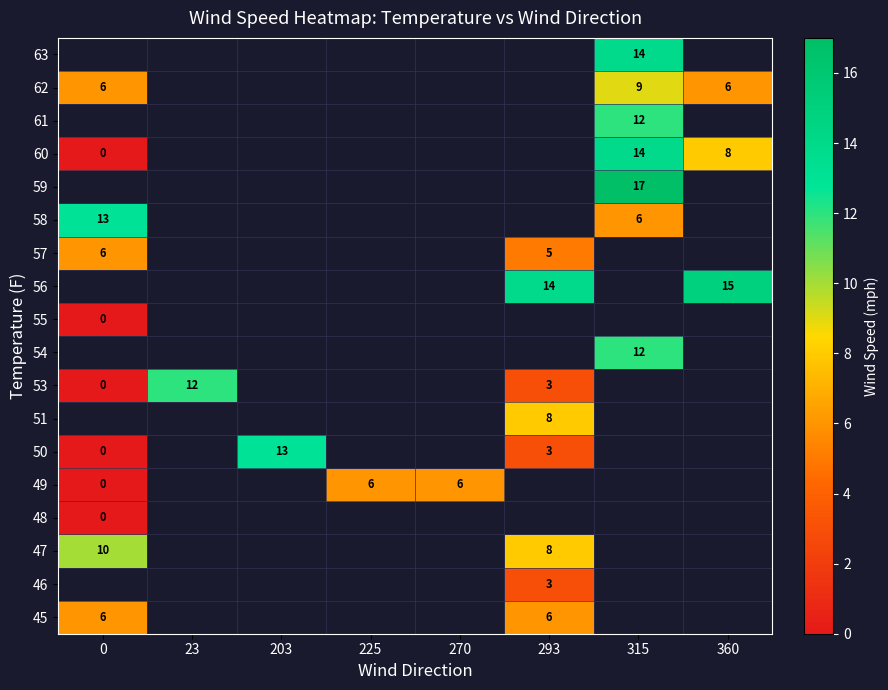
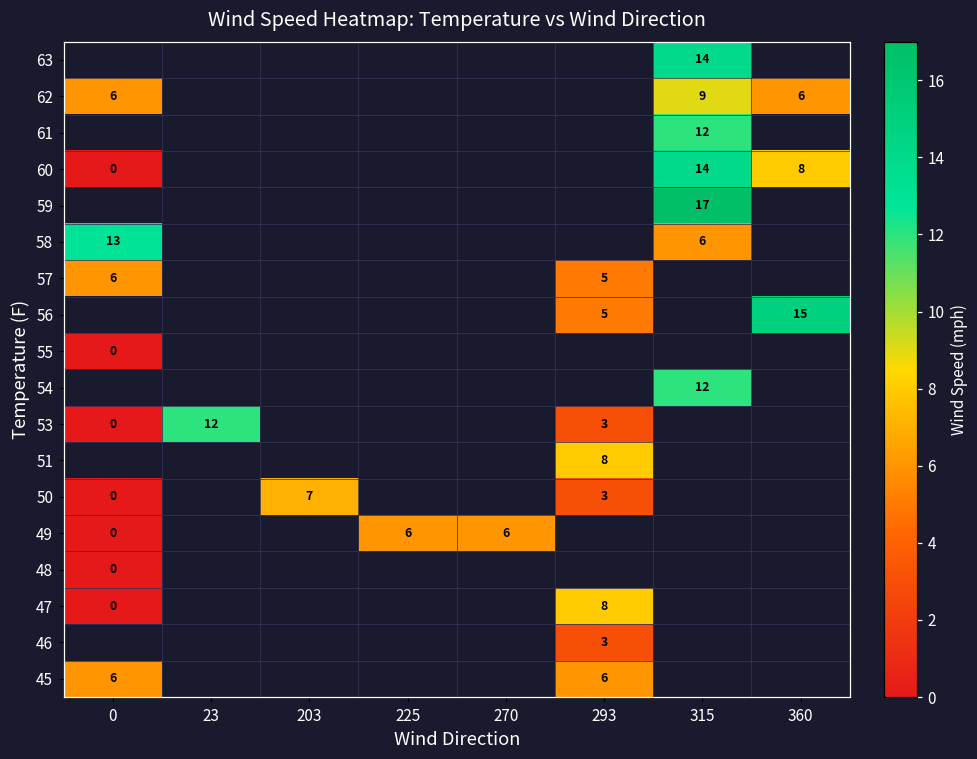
  {
    "63": {
      "315": 14
    },
    "62": {
      "0": 6,
      "315": 9,
      "360": 6
    },
    "61": {
      "315": 12
    },
    "60": {
      "0": 0,
      "315": 14,
      "360": 8
    },
    "59": {
      "315": 17
    },
    "58": {
      "0": 13,
      "315": 6
    },
    "57": {
      "0": 6,
      "293": 5
    },
    "56": {
-     "293": 14,
+     "293": 5,
      "360": 15
    },
    "55": {
      "0": 0
    },
    "54": {
      "315": 12
    },
    "53": {
      "0": 0,
      "23": 12,
      "293": 3
    },
    "51": {
      "293": 8
    },
    "50": {
      "0": 0,
-     "203": 13,
+     "203": 7,
      "293": 3
    },
    "49": {
      "0": 0,
      "225": 6,
      "270": 6
    },
    "48": {
      "0": 0
    },
    "47": {
-     "0": 10,
+     "0": 0,
      "293": 8
    },
    "46": {
      "293": 3
    },
    "45": {
      "0": 6,
      "293": 6
    }
  }
